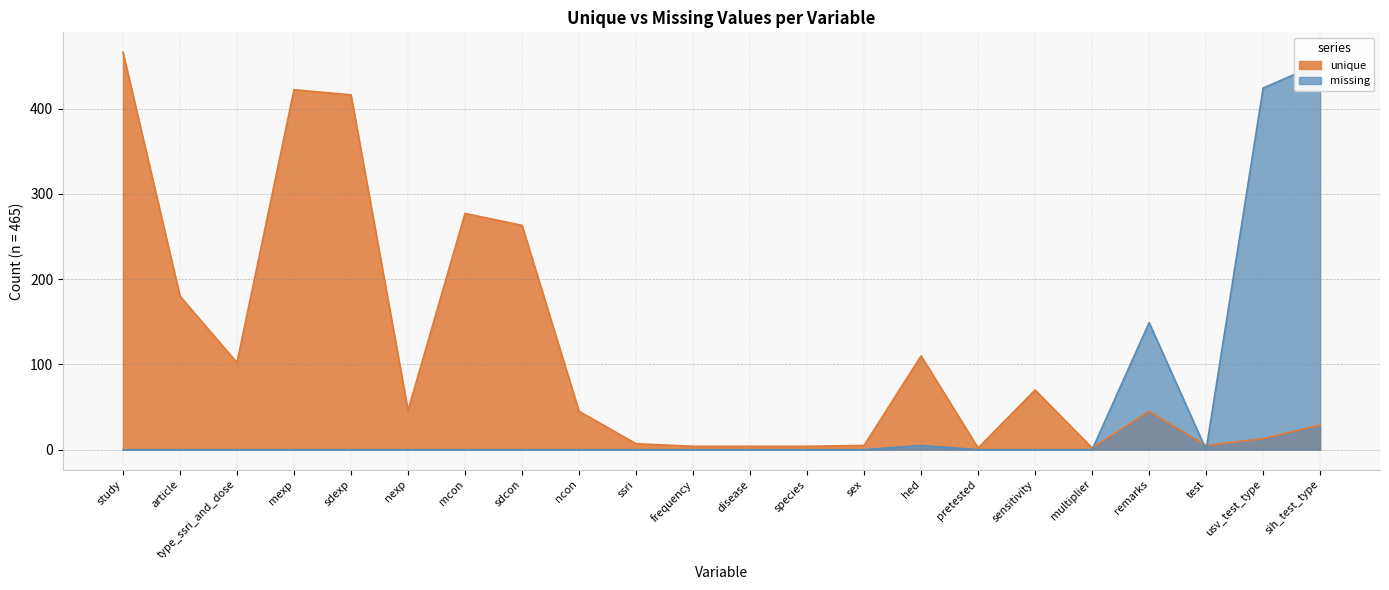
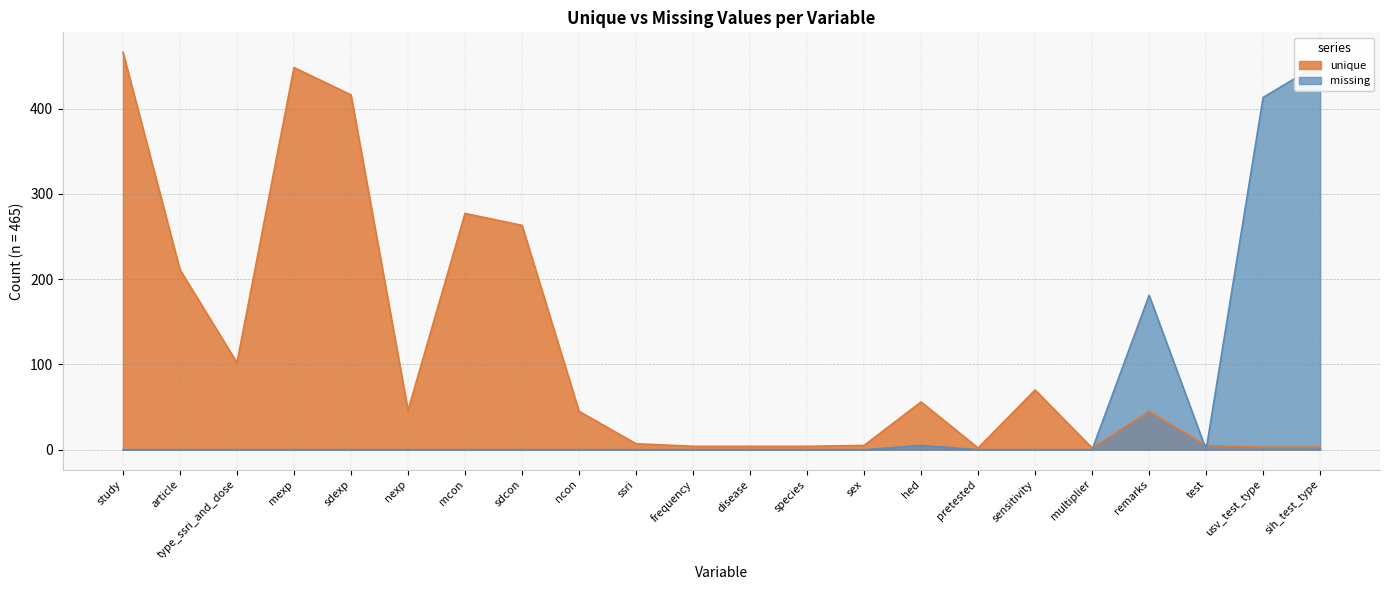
  {
    "unique": {
      "study": 470,
-     "article": 180,
+     "article": 210,
      "type_ssri_and_dose": 100,
-     "mexp": 420,
+     "mexp": 450,
      "sdexp": 420,
      "nexp": 50,
      "mcon": 280,
      "sdcon": 260,
      "ncon": 50,
      "ssri": 10,
      "frequency": 0,
      "disease": 0,
      "species": 0,
      "sex": 10,
-     "hed": 110,
+     "hed": 60,
      "sensitivity": 70,
      "remarks": 50,
      "test": 10,
-     "usv_test_type": 10,
-     "sih_test_type": 30
+     "usv_test_type": 0,
+     "sih_test_type": 0
    },
    "missing": {
      "study": 0,
      "article": 0,
      "type_ssri_and_dose": 0,
      "mexp": 0,
      "sdexp": 0,
      "nexp": 0,
      "mcon": 0,
      "sdcon": 0,
      "ncon": 0,
      "ssri": 0,
      "frequency": 0,
      "disease": 0,
      "species": 0,
      "sex": 0,
      "hed": 10,
      "sensitivity": 0,
-     "remarks": 150,
+     "remarks": 180,
      "test": 0,
-     "usv_test_type": 420
+     "usv_test_type": 410
    }
  }
